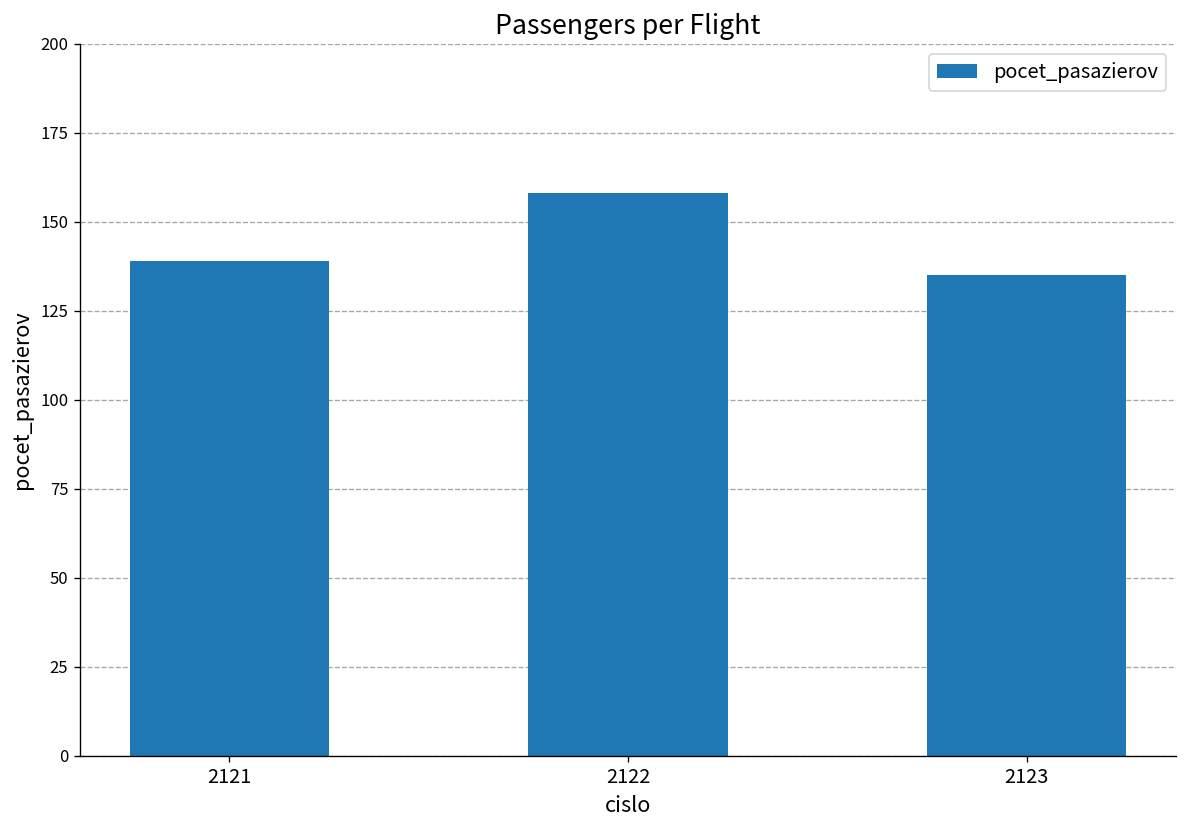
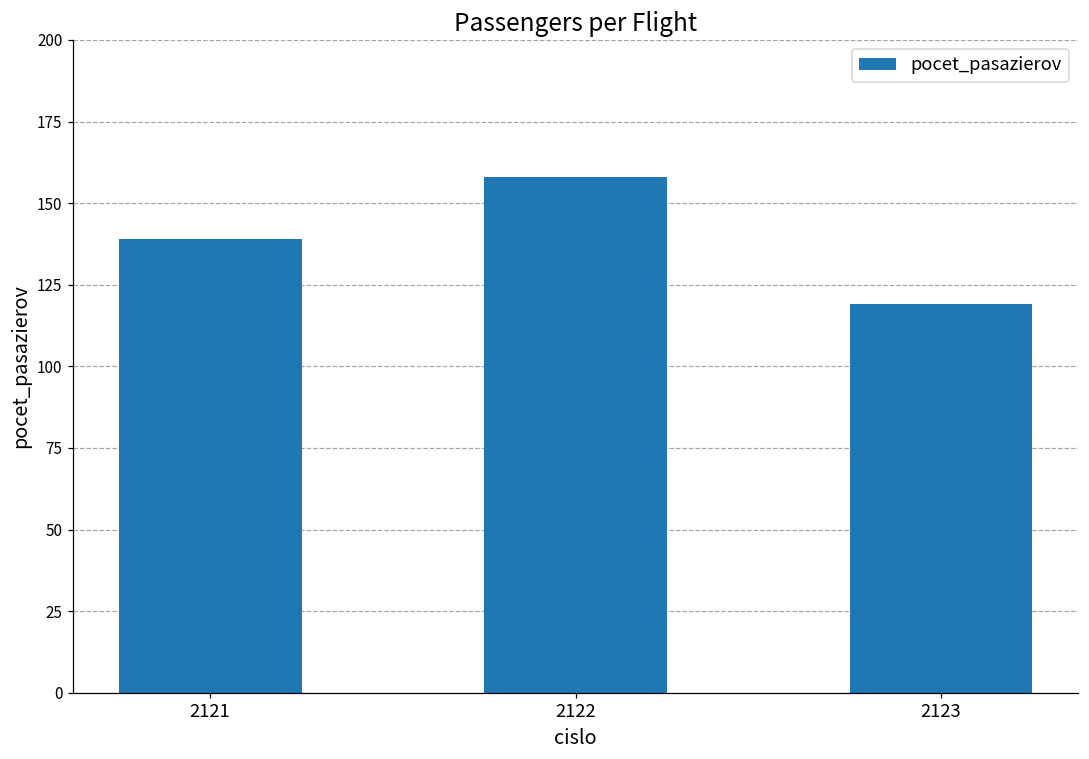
  {
    "2121": 139,
    "2122": 158,
-   "2123": 135
+   "2123": 119
  }
